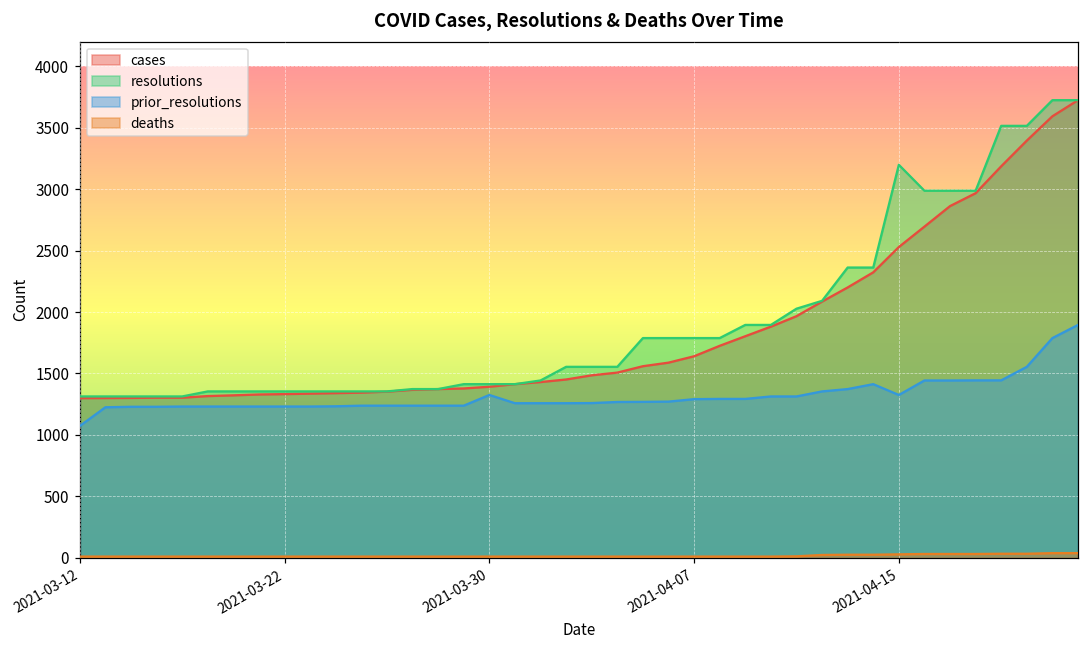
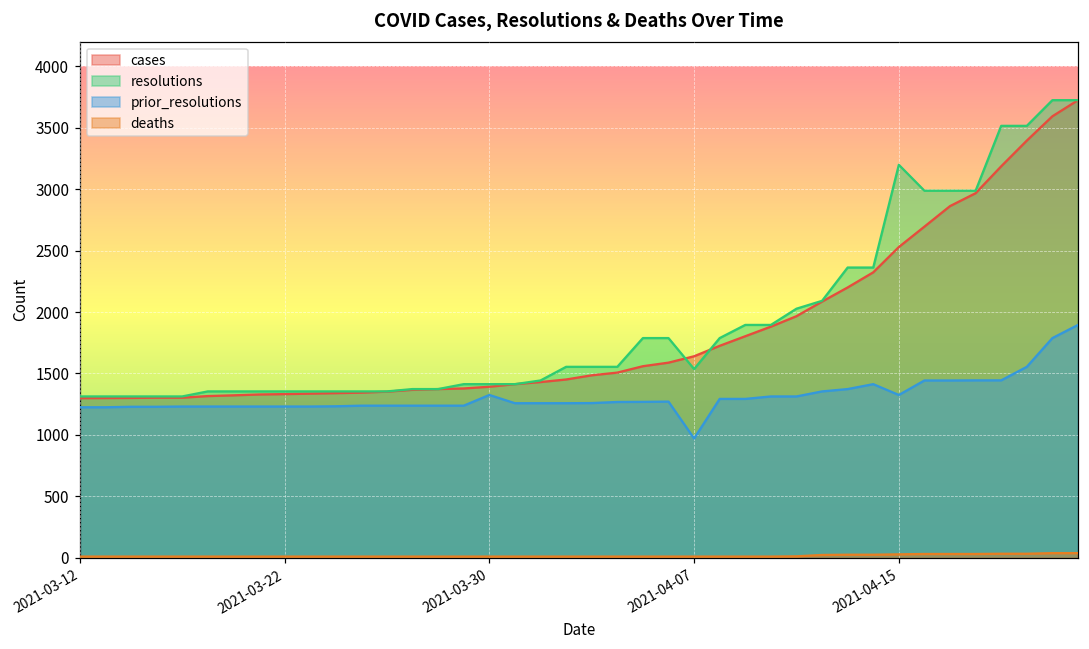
  {
    "resolutions": {
-     "2021-04-07": 1790,
+     "2021-04-07": 1540,
      "2021-04-15": 3200
    },
    "prior_resolutions": {
-     "2021-03-12": 1070,
+     "2021-03-12": 1230,
      "2021-03-22": 1230,
      "2021-03-30": 1330,
-     "2021-04-07": 1290,
+     "2021-04-07": 970,
      "2021-04-15": 1330
    }
  }
